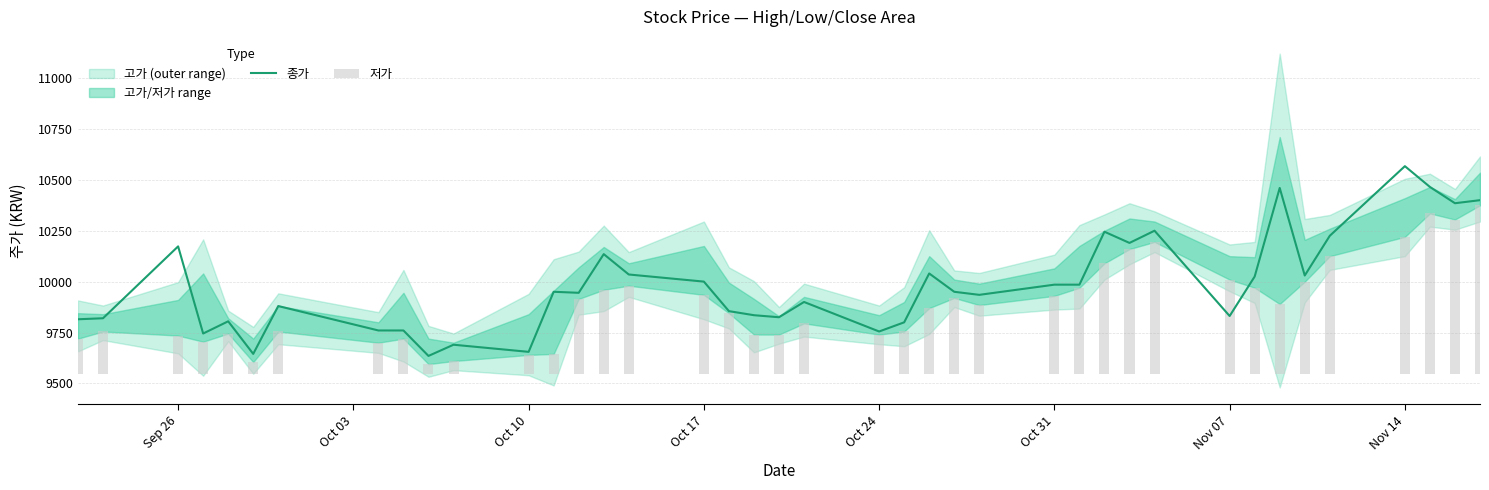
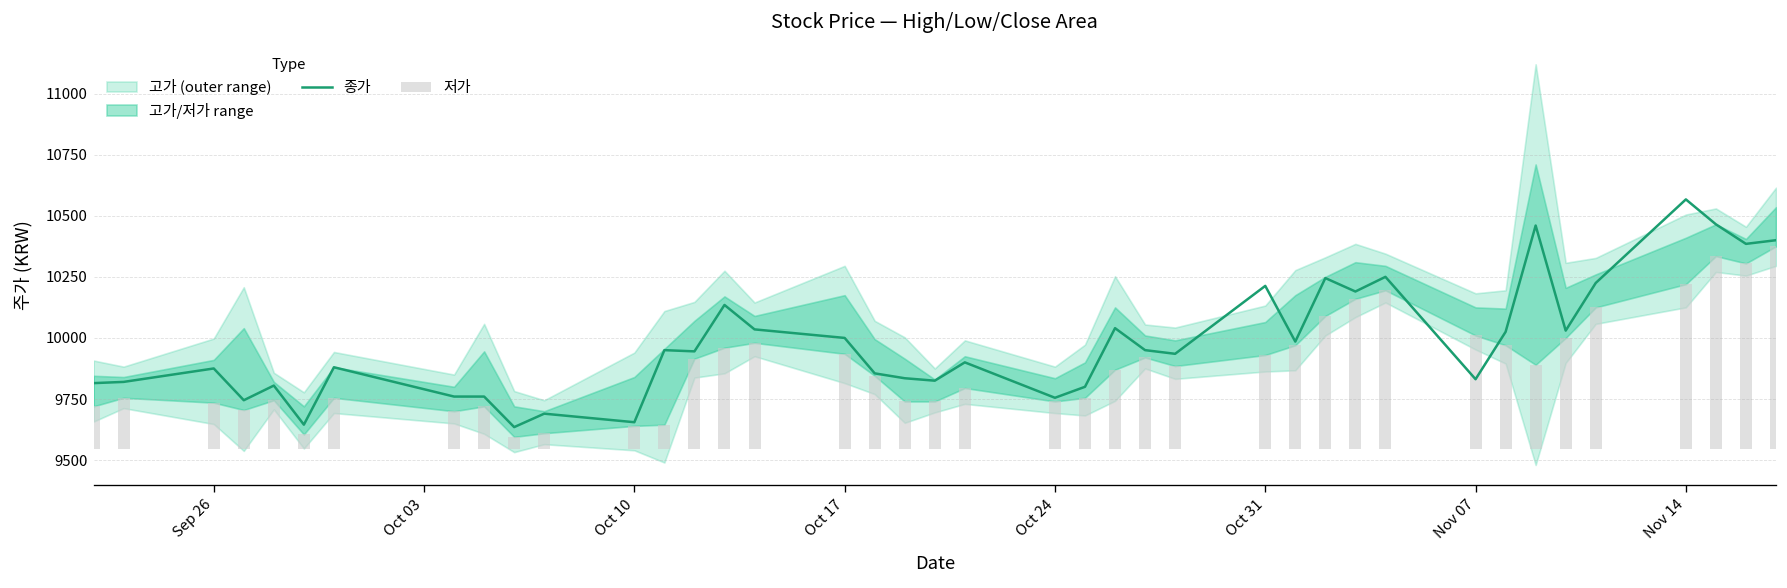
  {
    "종가": {
-     "Sep 26": 10170,
+     "Sep 26": 9880,
      "Oct 10": 9660,
      "Oct 17": 10000,
      "Oct 24": 9760,
-     "Oct 31": 9990,
+     "Oct 31": 10210,
      "Nov 07": 9830,
      "Nov 14": 10570
    }
  }
